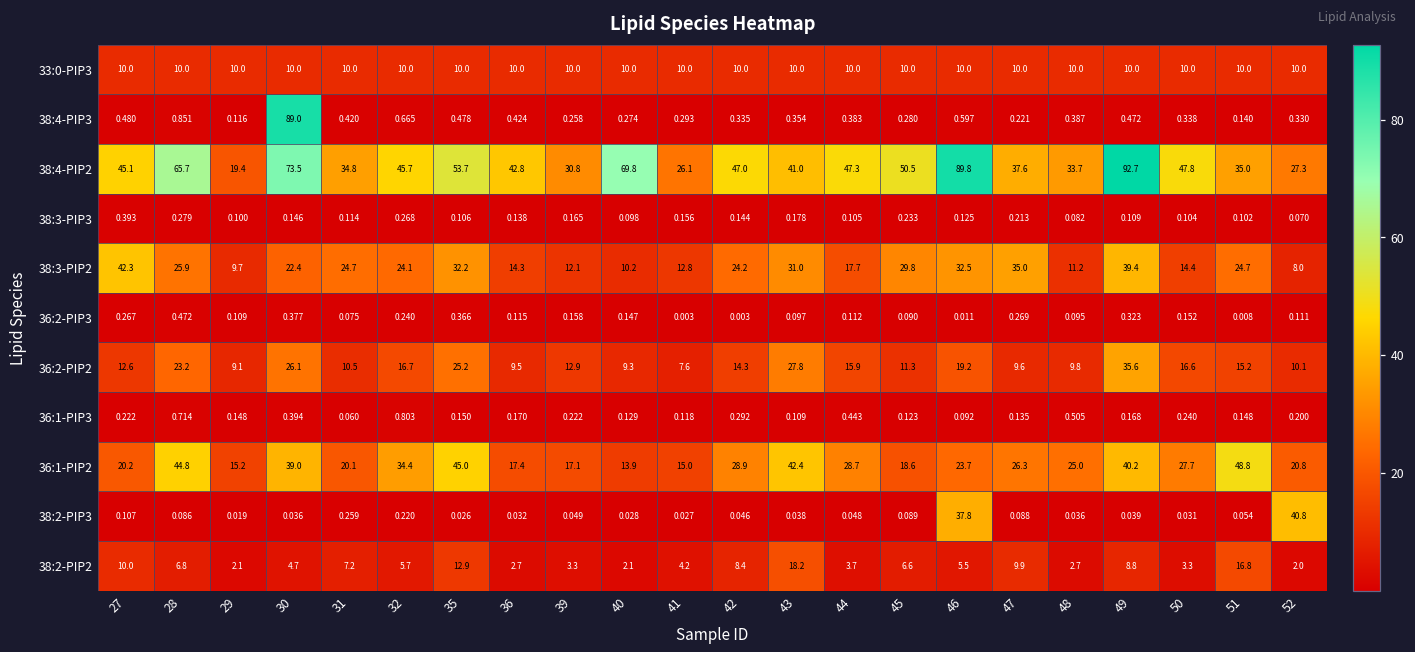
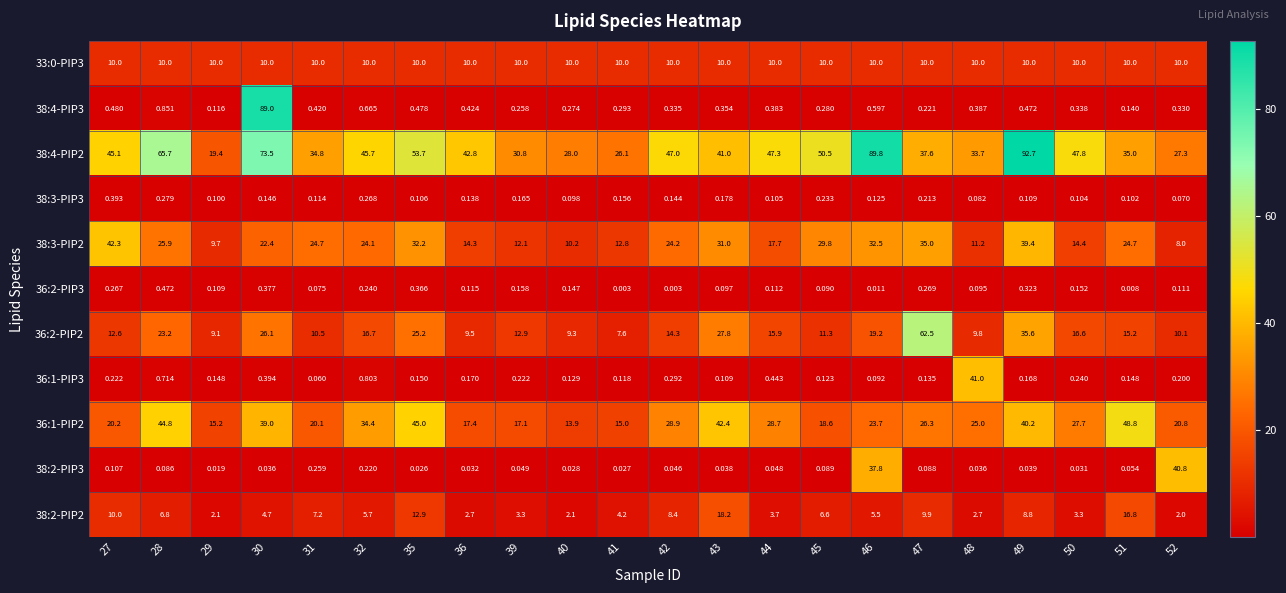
  {
    "38:4-PIP2": {
      "27": 45.1,
      "28": 65.7,
      "29": 19.4,
      "30": 73.5,
      "31": 34.8,
      "32": 45.7,
      "35": 53.7,
      "36": 42.8,
      "39": 30.8,
-     "40": 69.8,
+     "40": 28.0,
      "41": 26.1,
      "42": 47.0,
      "43": 41.0,
      "44": 47.3,
      "45": 50.5,
      "46": 89.8,
      "47": 37.6,
      "48": 33.7,
      "49": 92.7,
      "50": 47.8,
      "51": 35.0,
      "52": 27.3
    },
    "36:2-PIP2": {
      "27": 12.6,
      "28": 23.2,
      "29": 9.1,
      "30": 26.1,
      "31": 10.5,
      "32": 16.7,
      "35": 25.2,
      "36": 9.5,
      "39": 12.9,
      "40": 9.3,
      "41": 7.6,
      "42": 14.3,
      "43": 27.8,
      "44": 15.9,
      "45": 11.3,
      "46": 19.2,
-     "47": 9.6,
+     "47": 62.5,
      "48": 9.8,
      "49": 35.6,
      "50": 16.6,
      "51": 15.2,
      "52": 10.1
    },
    "36:1-PIP3": {
      "27": 0.222,
      "28": 0.714,
      "29": 0.148,
      "30": 0.394,
      "31": 0.060,
      "32": 0.803,
      "35": 0.150,
      "36": 0.170,
      "39": 0.222,
      "40": 0.129,
      "41": 0.118,
      "42": 0.292,
      "43": 0.109,
      "44": 0.443,
      "45": 0.123,
      "46": 0.092,
      "47": 0.135,
-     "48": 0.505,
+     "48": 41.0,
      "49": 0.168,
      "50": 0.240,
      "51": 0.148,
      "52": 0.200
    }
  }
